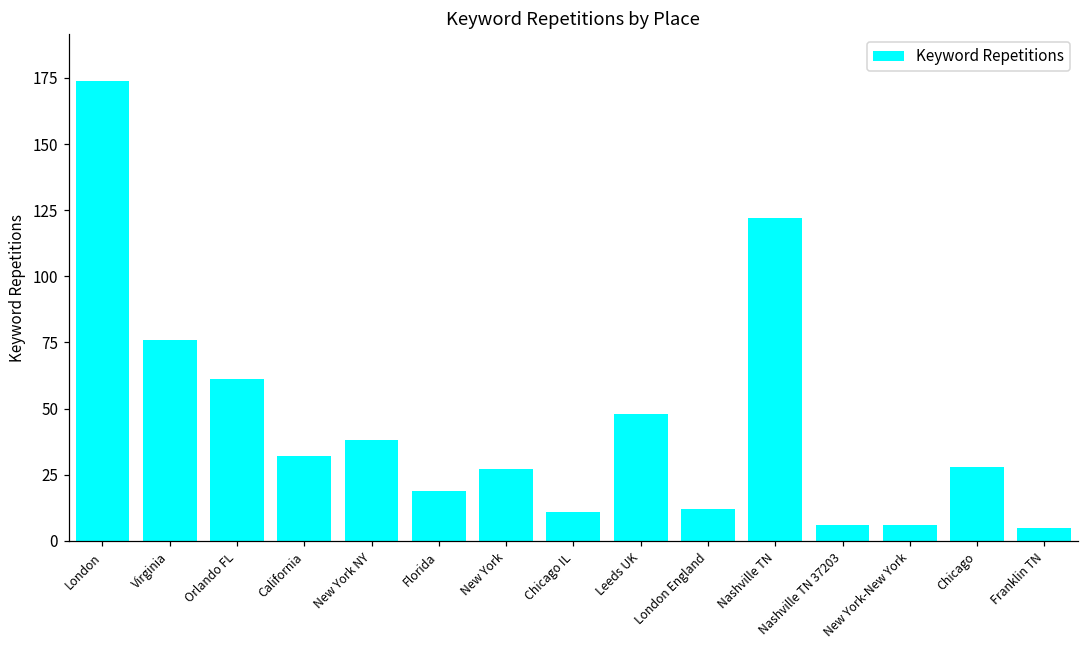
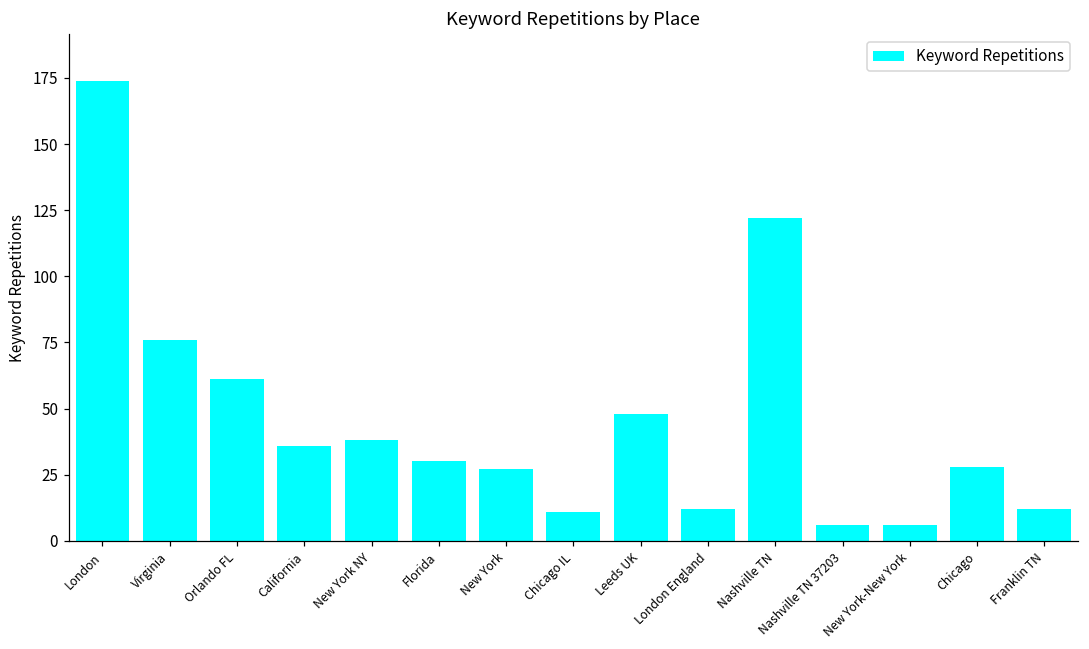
  {
    "London": 174,
    "Virginia": 76,
    "Orlando FL": 61,
-   "California": 32,
+   "California": 36,
    "New York NY": 38,
-   "Florida": 19,
+   "Florida": 30,
    "New York": 27,
    "Chicago IL": 11,
    "Leeds UK": 48,
    "London England": 12,
    "Nashville TN": 122,
    "Nashville TN 37203": 6,
    "New York-New York": 6,
    "Chicago": 28,
-   "Franklin TN": 5
+   "Franklin TN": 12
  }
